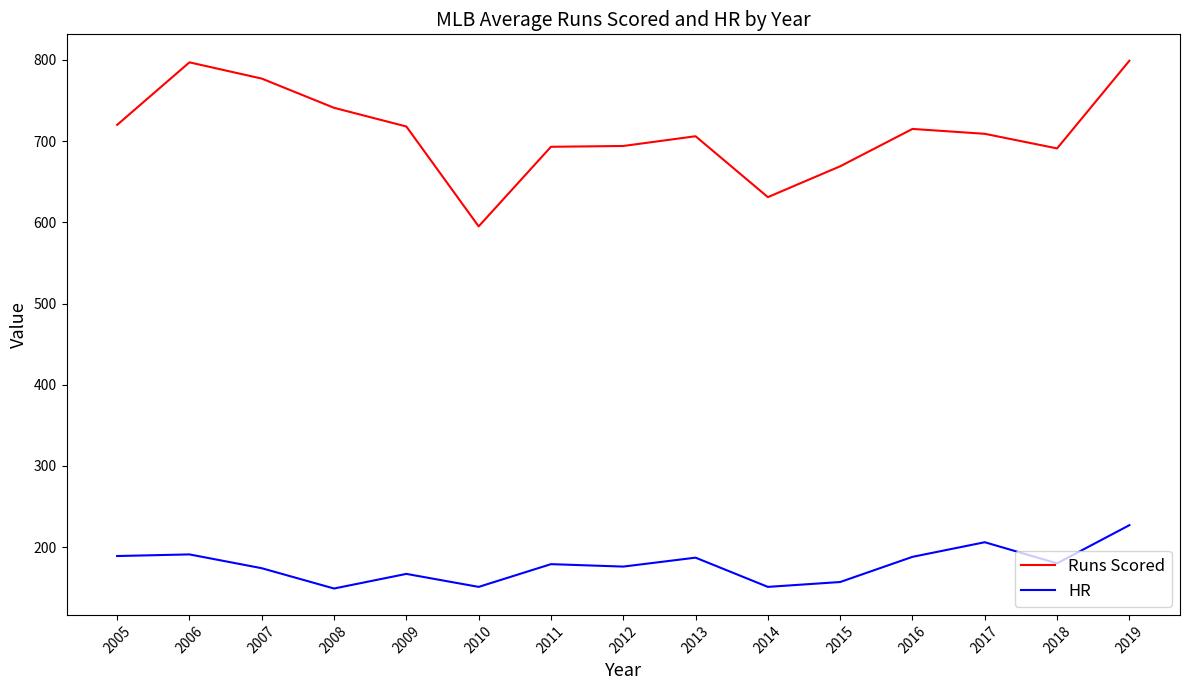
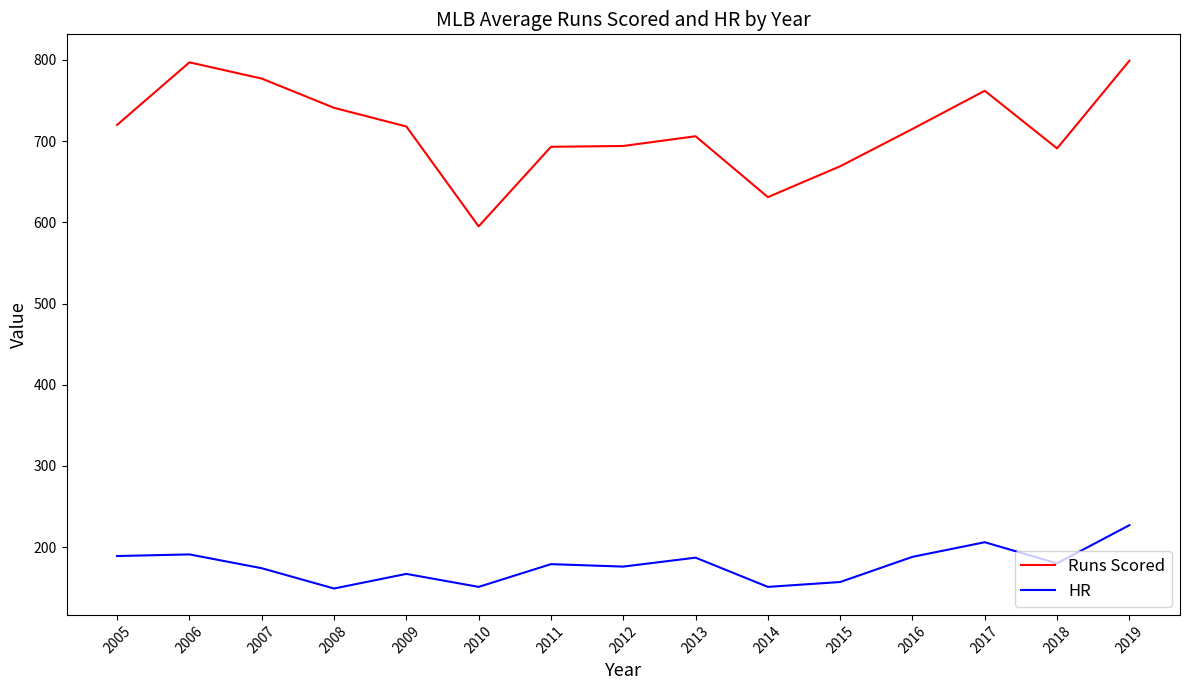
  {
    "Runs Scored": {
      "2005": 720,
      "2006": 800,
      "2007": 780,
      "2008": 740,
      "2009": 720,
      "2010": 600,
      "2011": 690,
      "2012": 690,
      "2013": 710,
      "2014": 630,
      "2015": 670,
      "2016": 720,
-     "2017": 710,
+     "2017": 760,
      "2018": 690,
      "2019": 800
    },
    "HR": {
      "2005": 190,
      "2006": 190,
      "2007": 170,
      "2008": 150,
      "2009": 170,
      "2010": 150,
      "2011": 180,
      "2012": 180,
      "2013": 190,
      "2014": 150,
      "2015": 160,
      "2016": 190,
      "2017": 210,
      "2019": 230
    }
  }
